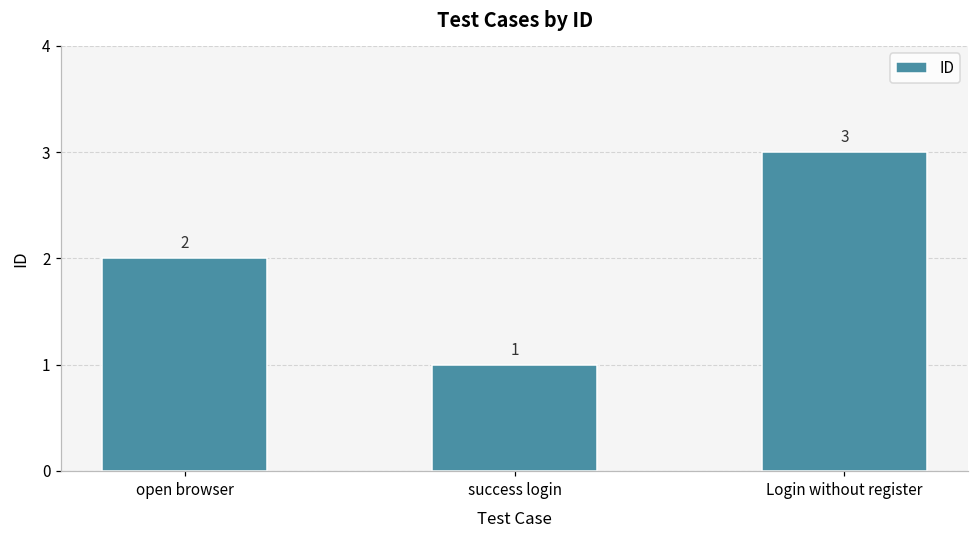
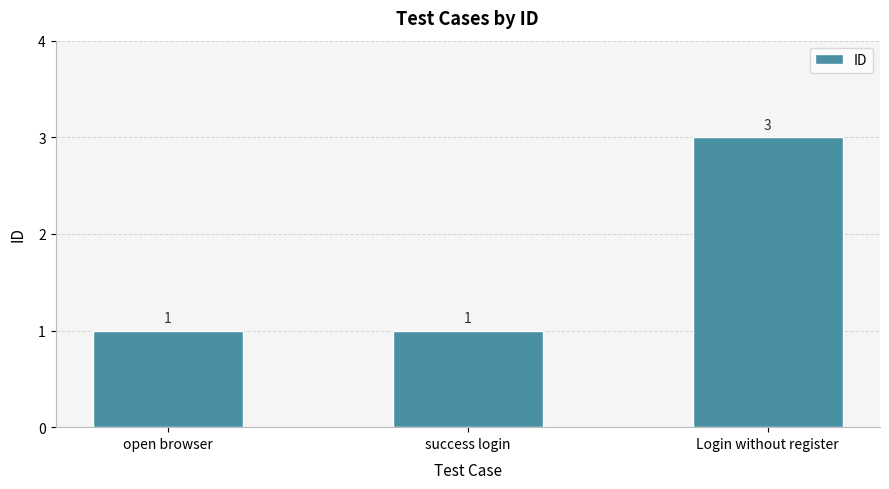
  {
-   "open browser": 2,
+   "open browser": 1,
    "success login": 1,
    "Login without register": 3
  }
